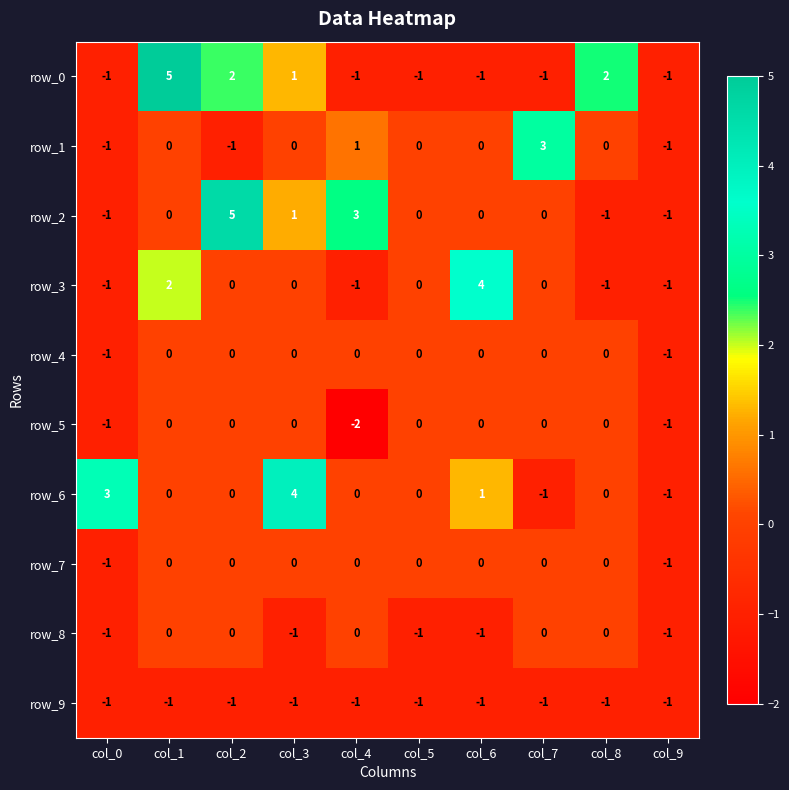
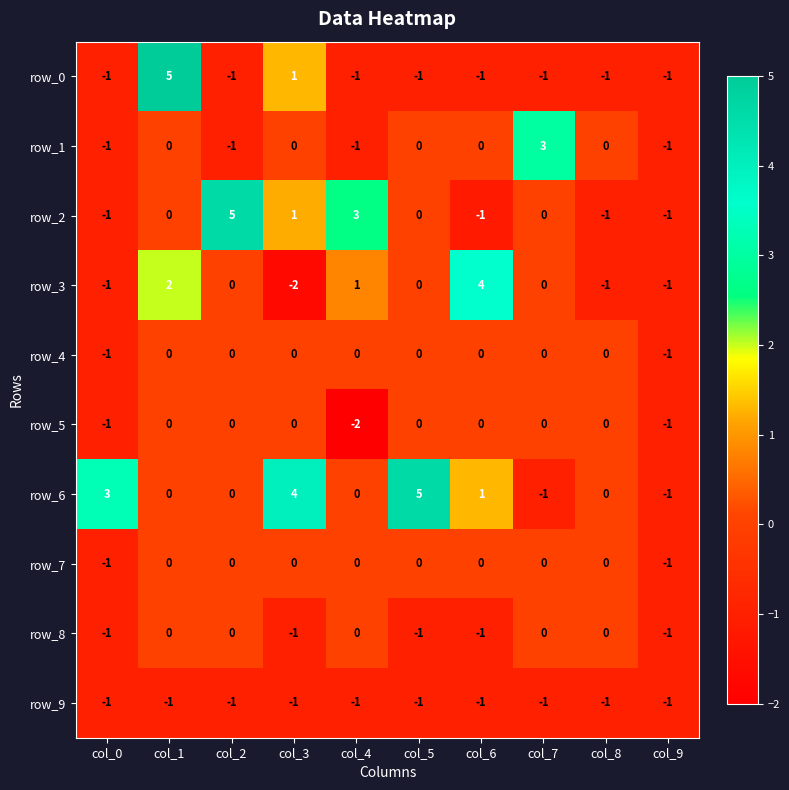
  {
    "row_0": {
      "col_0": -1,
      "col_1": 5,
-     "col_2": 2,
+     "col_2": -1,
      "col_3": 1,
      "col_4": -1,
      "col_5": -1,
      "col_6": -1,
      "col_7": -1,
-     "col_8": 2,
+     "col_8": -1,
      "col_9": -1
    },
    "row_1": {
      "col_0": -1,
      "col_1": 0,
      "col_2": -1,
      "col_3": 0,
-     "col_4": 1,
+     "col_4": -1,
      "col_5": 0,
      "col_6": 0,
      "col_7": 3,
      "col_8": 0,
      "col_9": -1
    },
    "row_2": {
      "col_0": -1,
      "col_1": 0,
      "col_2": 5,
      "col_3": 1,
      "col_4": 3,
      "col_5": 0,
-     "col_6": 0,
+     "col_6": -1,
      "col_7": 0,
      "col_8": -1,
      "col_9": -1
    },
    "row_3": {
      "col_0": -1,
      "col_1": 2,
      "col_2": 0,
-     "col_3": 0,
-     "col_4": -1,
+     "col_3": -2,
+     "col_4": 1,
      "col_5": 0,
      "col_6": 4,
      "col_7": 0,
      "col_8": -1,
      "col_9": -1
    },
    "row_4": {
      "col_0": -1,
      "col_1": 0,
      "col_2": 0,
      "col_3": 0,
      "col_4": 0,
      "col_5": 0,
      "col_6": 0,
      "col_7": 0,
      "col_8": 0,
      "col_9": -1
    },
    "row_5": {
      "col_0": -1,
      "col_1": 0,
      "col_2": 0,
      "col_3": 0,
      "col_4": -2,
      "col_5": 0,
      "col_6": 0,
      "col_7": 0,
      "col_8": 0,
      "col_9": -1
    },
    "row_6": {
      "col_0": 3,
      "col_1": 0,
      "col_2": 0,
      "col_3": 4,
      "col_4": 0,
-     "col_5": 0,
+     "col_5": 5,
      "col_6": 1,
      "col_7": -1,
      "col_8": 0,
      "col_9": -1
    },
    "row_7": {
      "col_0": -1,
      "col_1": 0,
      "col_2": 0,
      "col_3": 0,
      "col_4": 0,
      "col_5": 0,
      "col_6": 0,
      "col_7": 0,
      "col_8": 0,
      "col_9": -1
    },
    "row_8": {
      "col_0": -1,
      "col_1": 0,
      "col_2": 0,
      "col_3": -1,
      "col_4": 0,
      "col_5": -1,
      "col_6": -1,
      "col_7": 0,
      "col_8": 0,
      "col_9": -1
    },
    "row_9": {
      "col_0": -1,
      "col_1": -1,
      "col_2": -1,
      "col_3": -1,
      "col_4": -1,
      "col_5": -1,
      "col_6": -1,
      "col_7": -1,
      "col_8": -1,
      "col_9": -1
    }
  }
